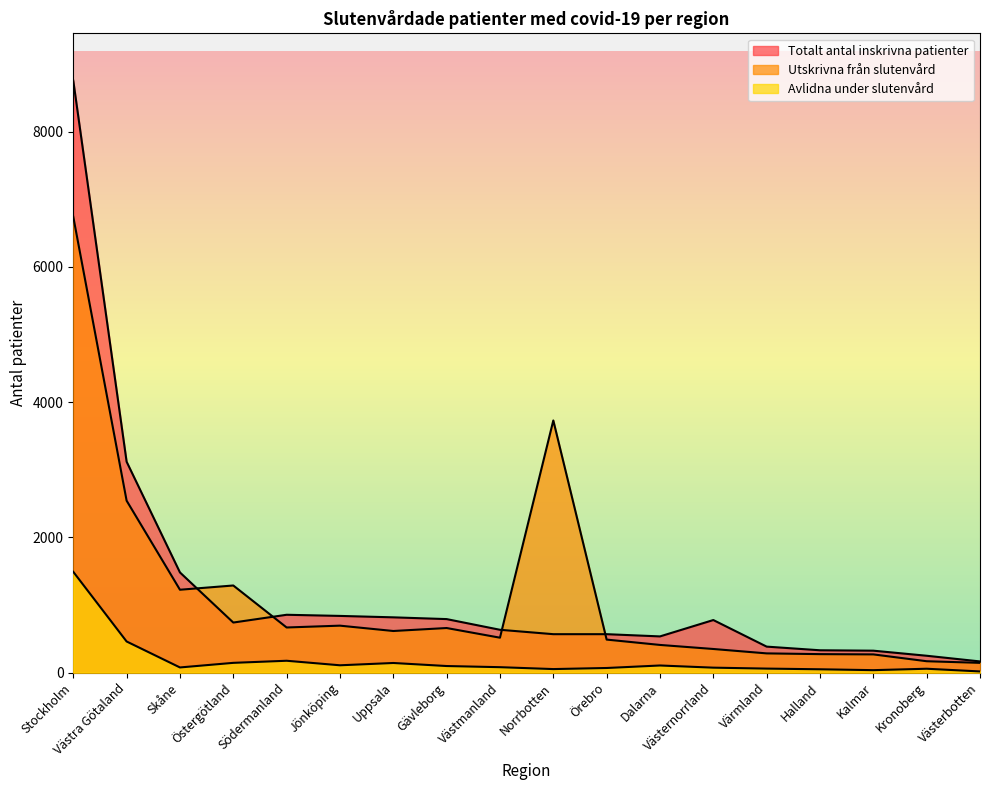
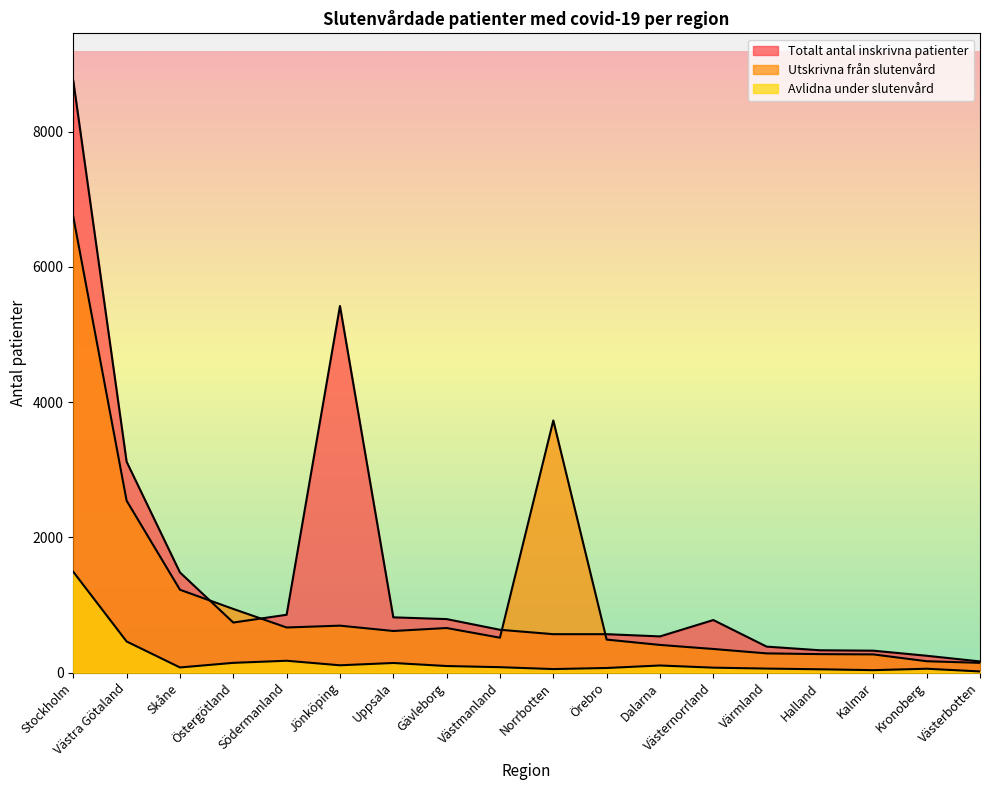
  {
    "Totalt antal inskrivna patienter": {
      "Stockholm": 8800,
      "Västra Götaland": 3100,
      "Skåne": 1500,
      "Östergötland": 700,
      "Södermanland": 900,
-     "Jönköping": 800,
+     "Jönköping": 5400,
      "Uppsala": 800,
      "Gävleborg": 800,
      "Västmanland": 600,
      "Norrbotten": 600,
      "Örebro": 600,
      "Dalarna": 500,
      "Västernorrland": 800,
      "Värmland": 400,
      "Halland": 300,
      "Kalmar": 300,
      "Kronoberg": 200
    },
    "Utskrivna från slutenvård": {
      "Stockholm": 6700,
      "Västra Götaland": 2500,
      "Skåne": 1200,
-     "Östergötland": 1300,
+     "Östergötland": 900,
      "Södermanland": 700,
      "Jönköping": 700,
      "Uppsala": 600,
      "Gävleborg": 700,
      "Västmanland": 500,
      "Norrbotten": 3700,
      "Örebro": 500,
      "Dalarna": 400,
      "Västernorrland": 300,
      "Värmland": 300,
      "Halland": 300,
      "Kalmar": 300,
      "Kronoberg": 200
    },
    "Avlidna under slutenvård": {
      "Stockholm": 1500,
      "Västra Götaland": 500,
      "Skåne": 100,
      "Östergötland": 100,
      "Södermanland": 200,
      "Jönköping": 100,
      "Uppsala": 100,
      "Gävleborg": 100,
      "Västmanland": 100,
      "Norrbotten": 100,
      "Örebro": 100,
      "Dalarna": 100,
      "Västernorrland": 100,
      "Värmland": 100,
      "Halland": 0,
      "Kalmar": 0,
      "Kronoberg": 100,
      "Västerbotten": 0
    }
  }
